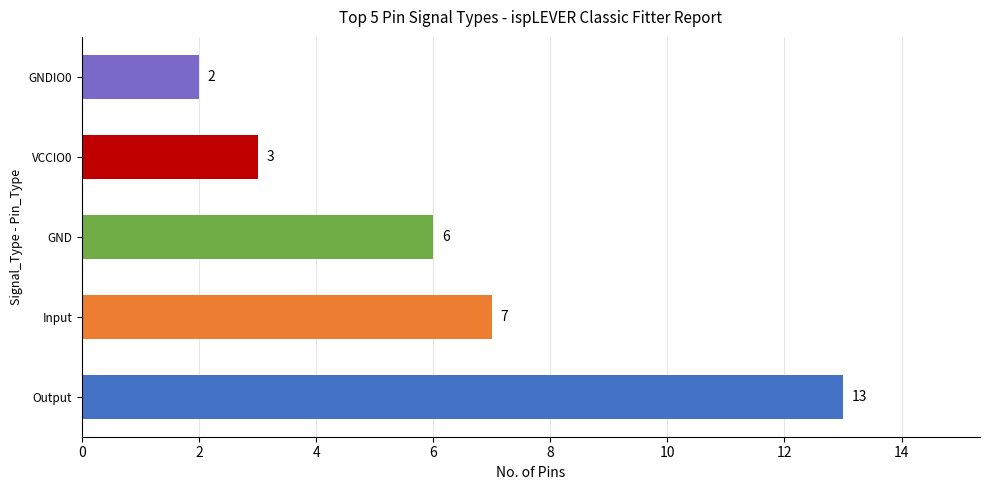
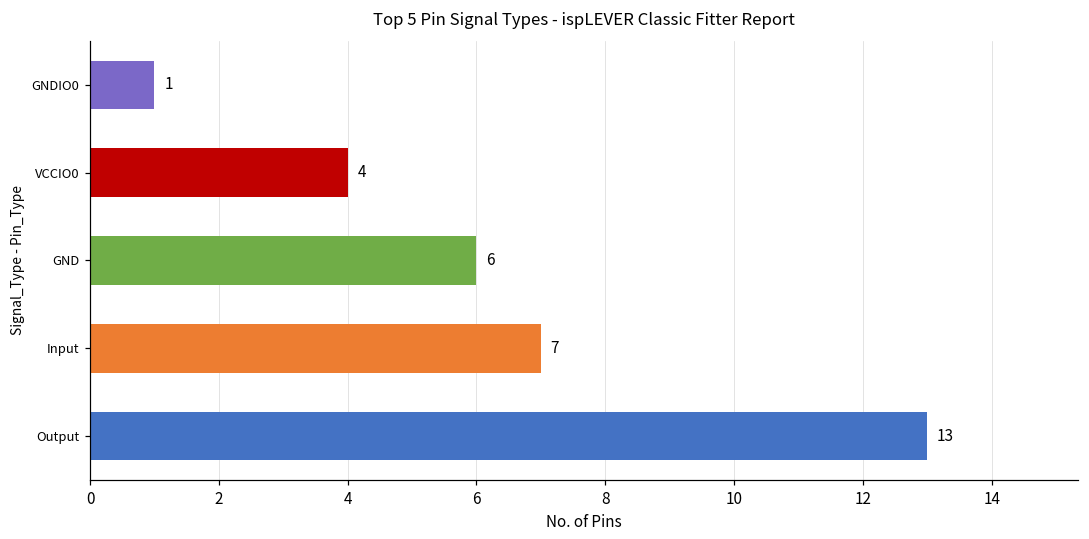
  {
-   "GNDIO0": 2,
-   "VCCIO0": 3,
+   "GNDIO0": 1,
+   "VCCIO0": 4,
    "GND": 6,
    "Input": 7,
    "Output": 13
  }
